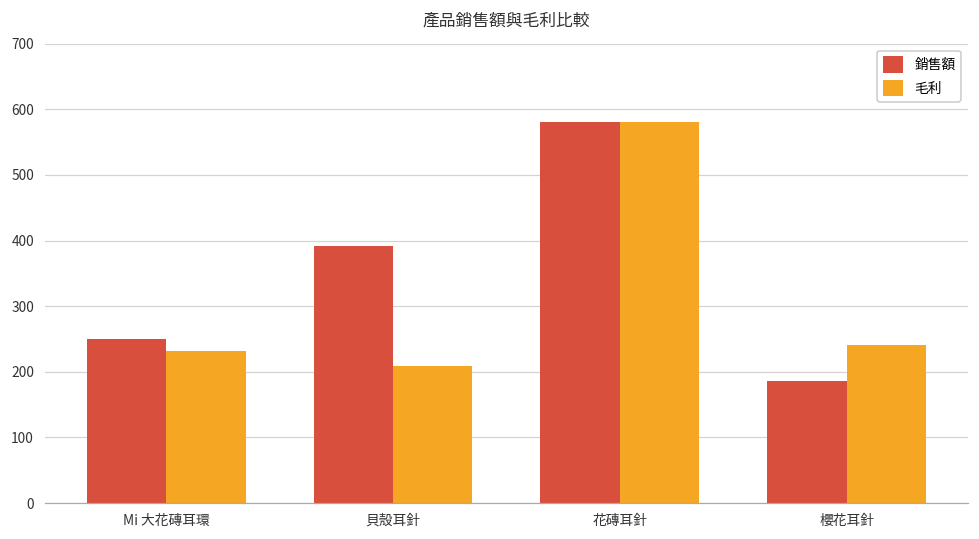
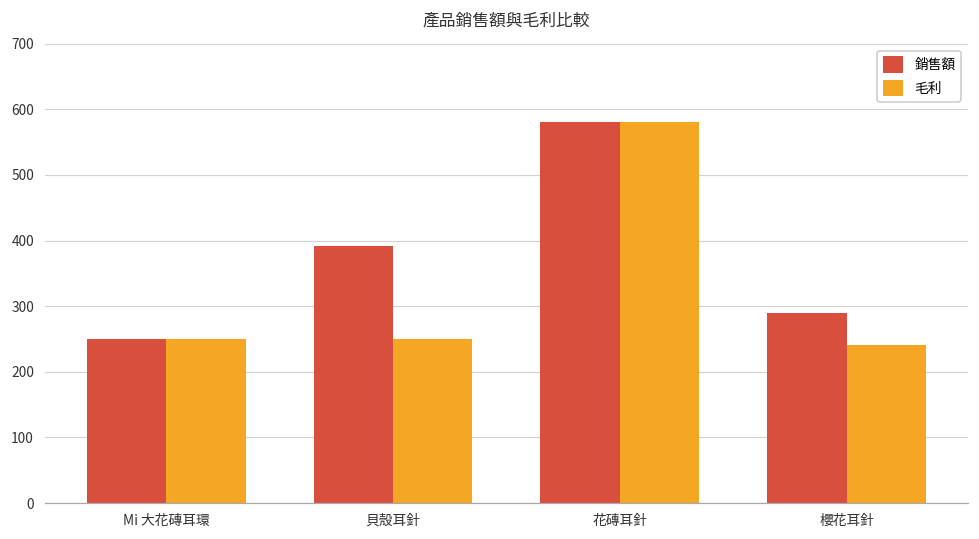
  {
    "銷售額": {
      "Mi 大花磚耳環": 250,
      "貝殼耳針": 390,
      "花磚耳針": 580,
-     "櫻花耳針": 190
+     "櫻花耳針": 290
    },
    "毛利": {
-     "Mi 大花磚耳環": 230,
-     "貝殼耳針": 210,
+     "Mi 大花磚耳環": 250,
+     "貝殼耳針": 250,
      "花磚耳針": 580,
      "櫻花耳針": 240
    }
  }
